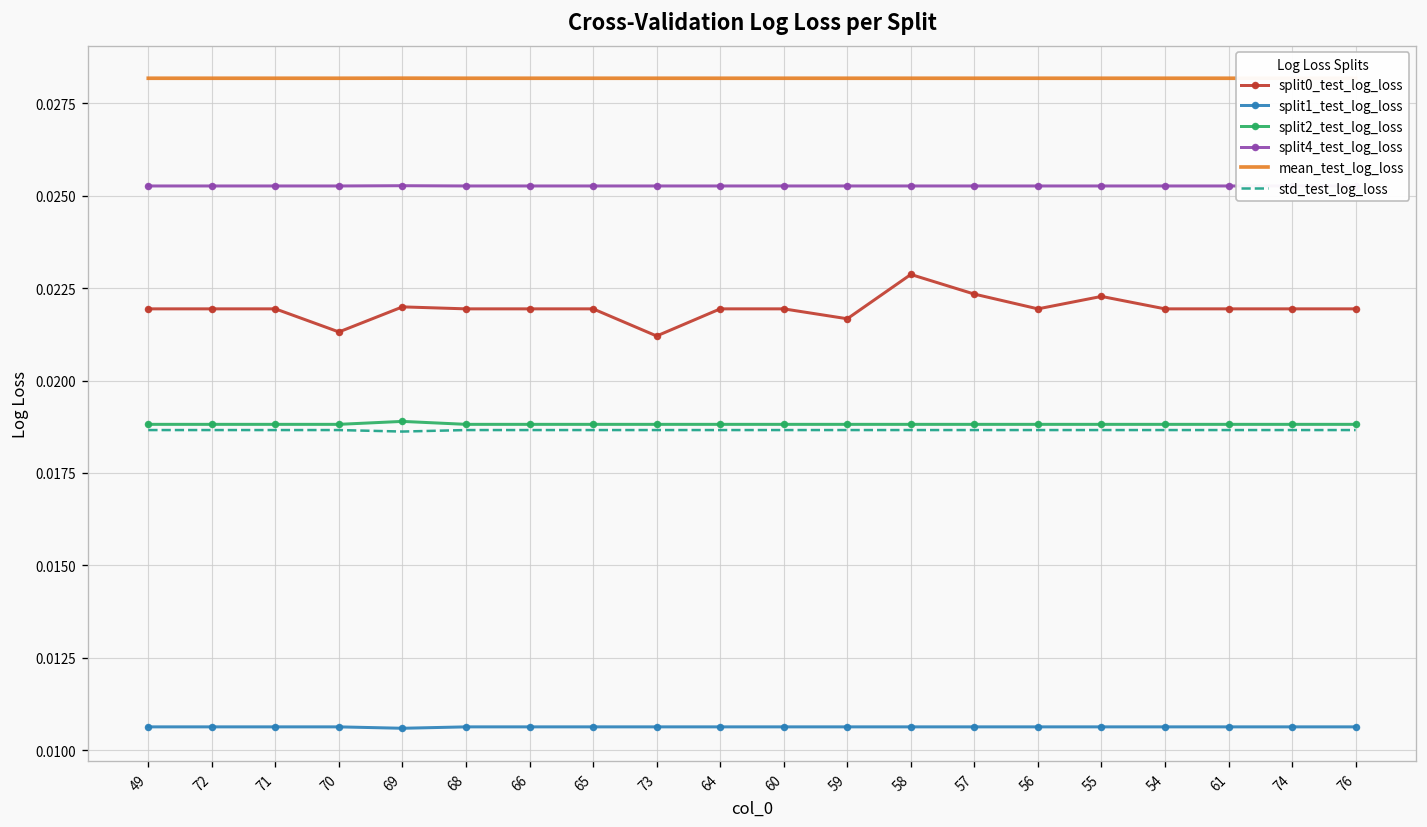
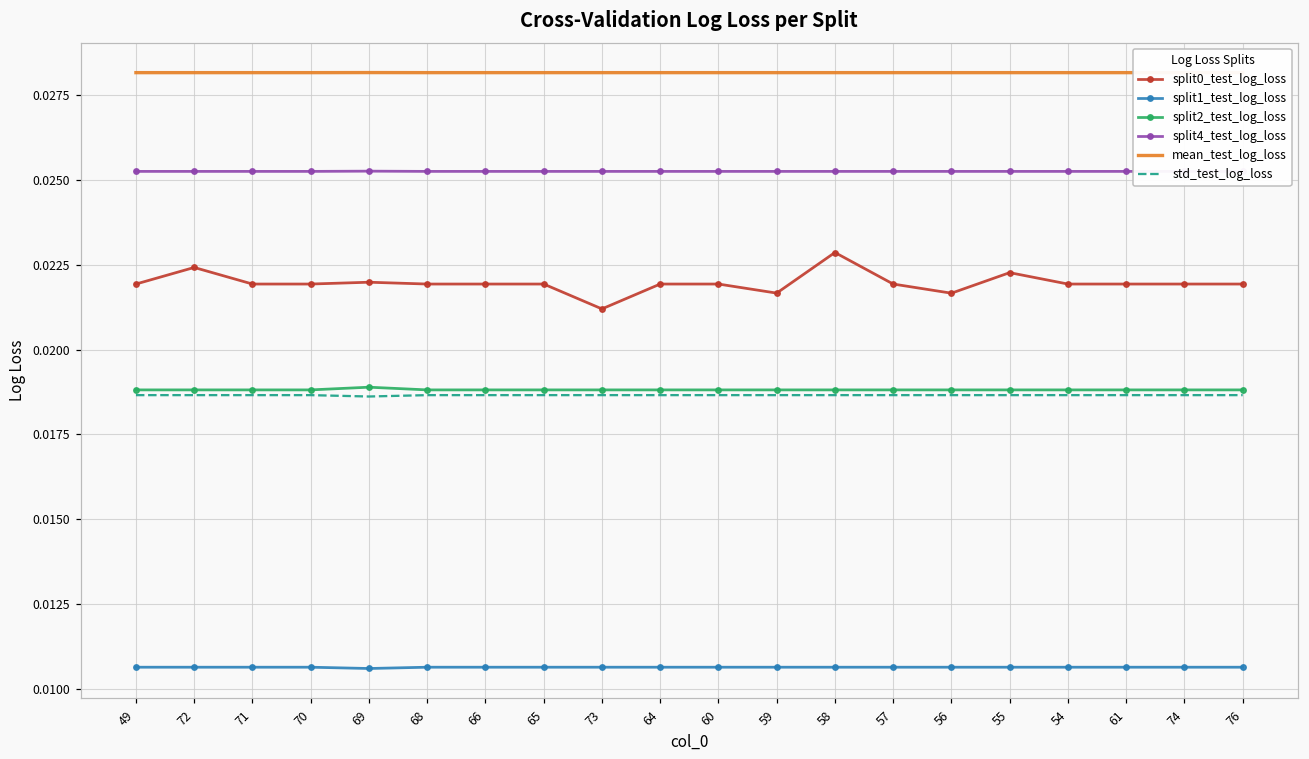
  {
    "split0_test_log_loss": {
      "49": 0.0219,
-     "72": 0.0219,
+     "72": 0.0224,
      "71": 0.0219,
-     "70": 0.0213,
+     "70": 0.0219,
      "69": 0.0220,
      "68": 0.0219,
      "66": 0.0219,
      "65": 0.0219,
      "73": 0.0212,
      "64": 0.0219,
      "60": 0.0219,
      "59": 0.0217,
      "58": 0.0229,
-     "57": 0.0223,
-     "56": 0.0219,
+     "57": 0.0219,
+     "56": 0.0217,
      "55": 0.0223,
      "54": 0.0219,
      "61": 0.0219,
      "74": 0.0219,
      "76": 0.0219
    },
    "split1_test_log_loss": {
      "49": 0.0106,
      "72": 0.0106,
      "71": 0.0106,
      "70": 0.0106,
      "69": 0.0106,
      "68": 0.0106,
      "66": 0.0106,
      "65": 0.0106,
      "73": 0.0106,
      "64": 0.0106,
      "60": 0.0106,
      "59": 0.0106,
      "58": 0.0106,
      "57": 0.0106,
      "56": 0.0106,
      "55": 0.0106,
      "54": 0.0106,
      "61": 0.0106,
      "74": 0.0106,
      "76": 0.0106
    },
    "split4_test_log_loss": {
      "49": 0.0253,
      "72": 0.0253,
      "71": 0.0253,
      "70": 0.0253,
      "69": 0.0253,
      "68": 0.0253,
      "66": 0.0253,
      "65": 0.0253,
      "73": 0.0253,
      "64": 0.0253,
      "60": 0.0253,
      "59": 0.0253,
      "58": 0.0253,
      "57": 0.0253,
      "56": 0.0253,
      "55": 0.0253,
      "54": 0.0253,
      "61": 0.0253
    },
    "mean_test_log_loss": {
      "49": 0.0282,
      "72": 0.0282,
      "71": 0.0282,
      "70": 0.0282,
      "69": 0.0282,
      "68": 0.0282,
      "66": 0.0282,
      "65": 0.0282,
      "73": 0.0282,
      "64": 0.0282,
      "60": 0.0282,
      "59": 0.0282,
      "58": 0.0282,
      "57": 0.0282,
      "56": 0.0282,
      "55": 0.0282,
      "54": 0.0282,
      "61": 0.0282
    }
  }
